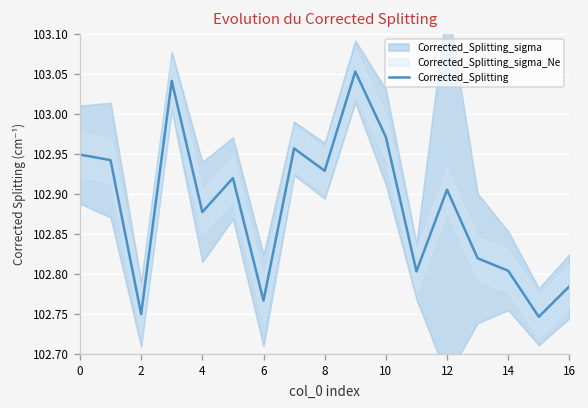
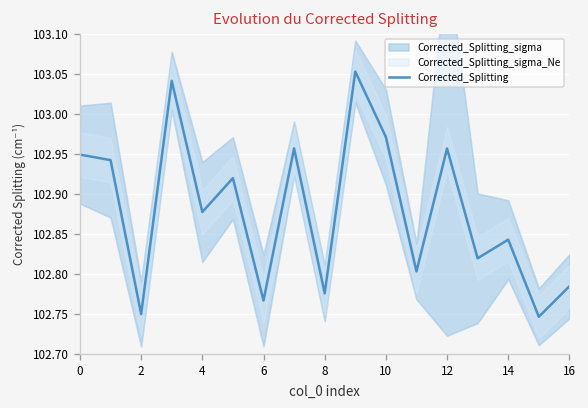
  {
    "Corrected_Splitting": {
      "0": 102.95,
      "2": 102.75,
      "4": 102.88,
      "6": 102.77,
-     "8": 102.93,
+     "8": 102.78,
      "10": 102.97,
-     "12": 102.91,
-     "14": 102.80,
+     "12": 102.96,
+     "14": 102.84,
      "16": 102.78
    }
  }
